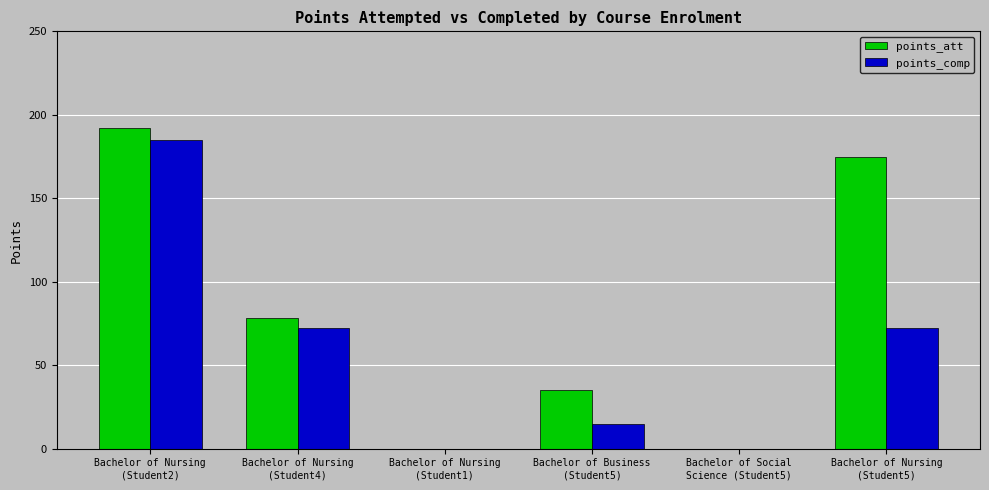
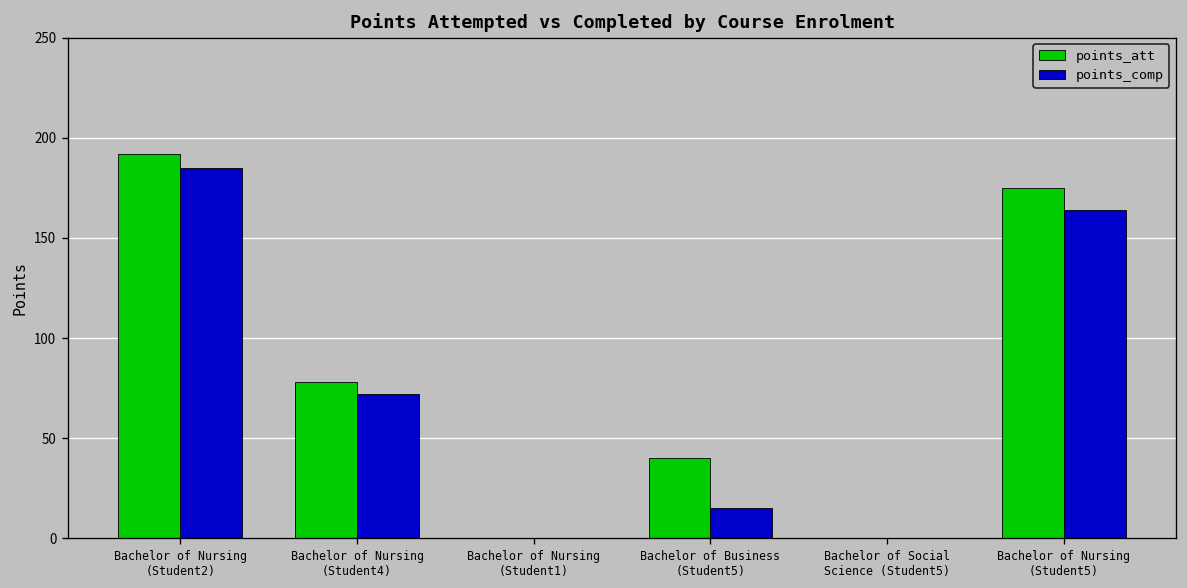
  {
    "points_att": {
      "Bachelor of Nursing (Student2)": 192,
      "Bachelor of Nursing (Student4)": 78,
      "Bachelor of Nursing (Student1)": 0,
-     "Bachelor of Business (Student5)": 35,
+     "Bachelor of Business (Student5)": 40,
      "Bachelor of Social Science (Student5)": 0,
      "Bachelor of Nursing (Student5)": 175
    },
    "points_comp": {
      "Bachelor of Nursing (Student2)": 185,
      "Bachelor of Nursing (Student4)": 72,
      "Bachelor of Nursing (Student1)": 0,
      "Bachelor of Business (Student5)": 15,
      "Bachelor of Social Science (Student5)": 0,
-     "Bachelor of Nursing (Student5)": 72
+     "Bachelor of Nursing (Student5)": 164
    }
  }
